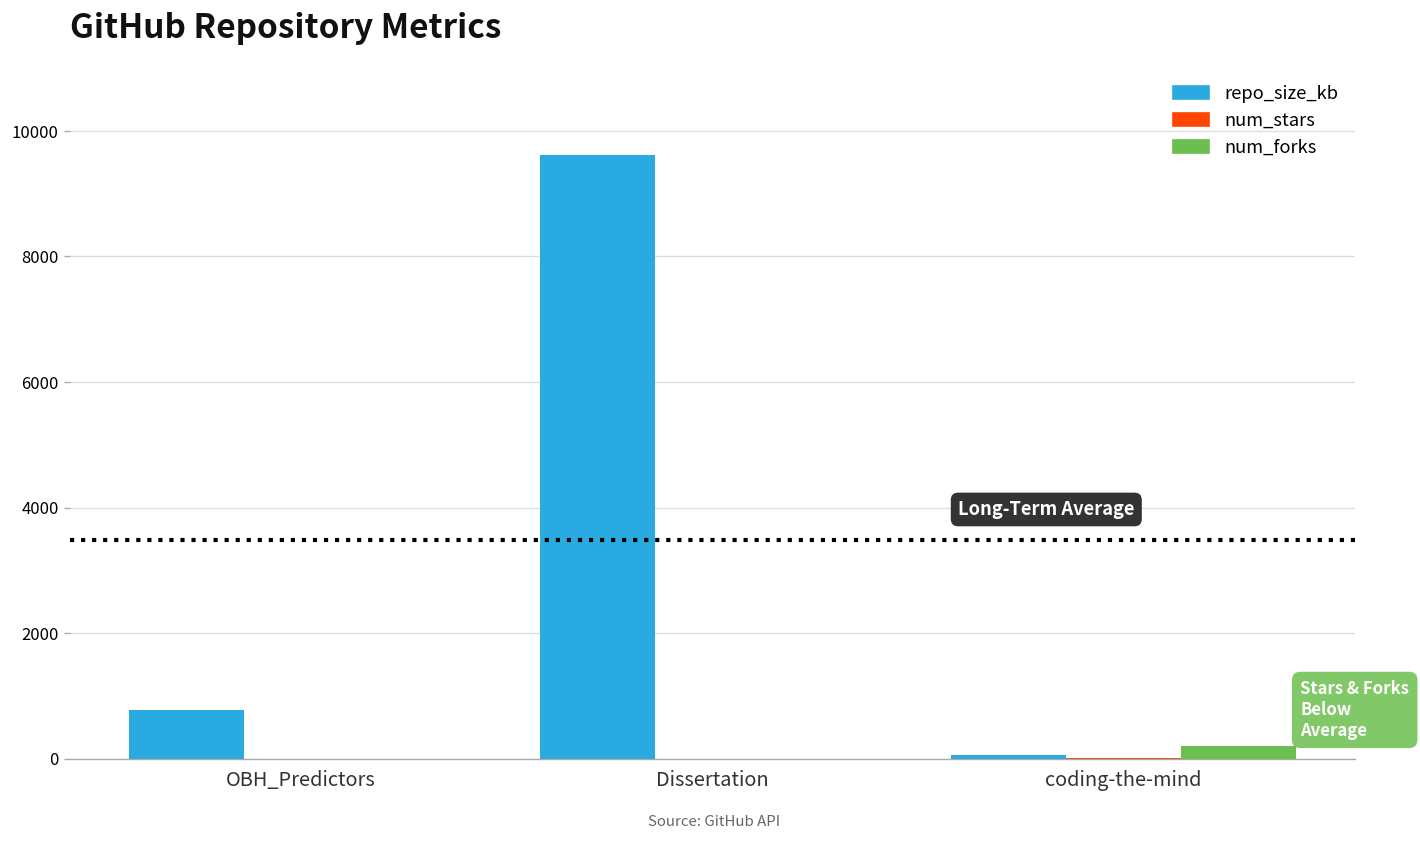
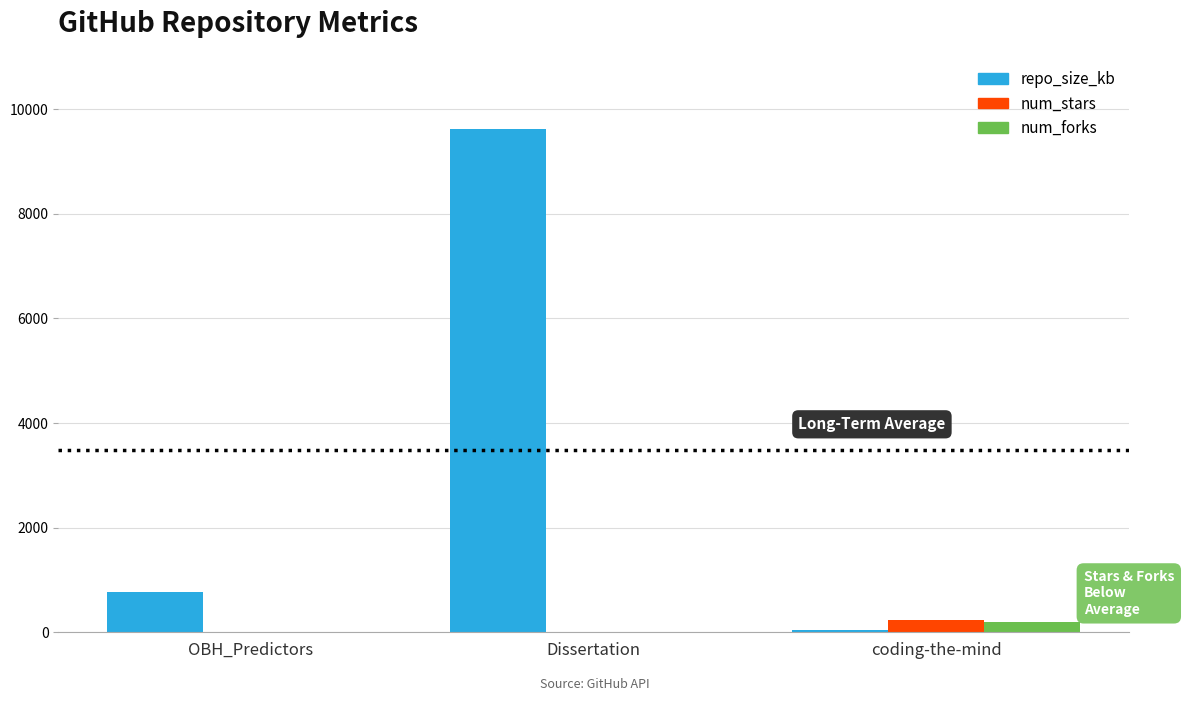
  {
    "repo_size_kb": {
      "OBH_Predictors": 800,
      "Dissertation": 9600,
      "coding-the-mind": 100
    },
    "num_stars": {
      "OBH_Predictors": 0,
      "Dissertation": 0,
-     "coding-the-mind": 0
+     "coding-the-mind": 200
    },
    "num_forks": {
      "OBH_Predictors": 0,
      "Dissertation": 0,
      "coding-the-mind": 200
    }
  }
